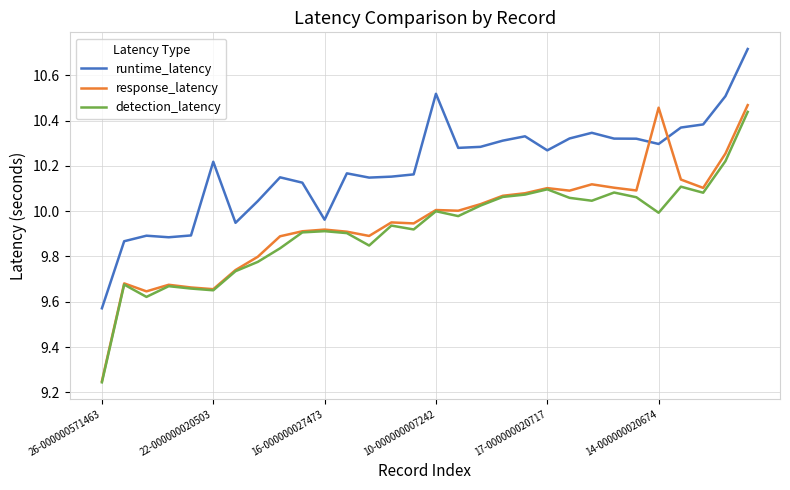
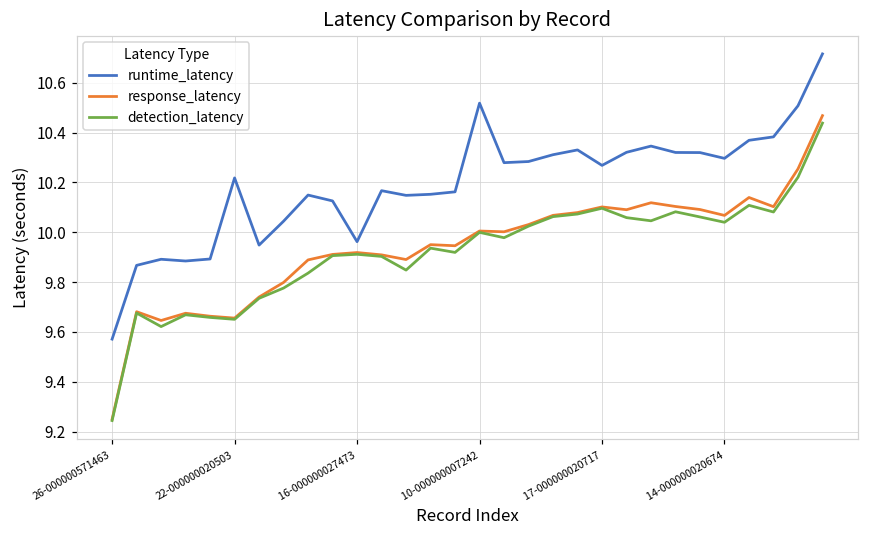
  {
    "runtime_latency": {
      "26-000000571463": 9.57,
      "22-000000020503": 10.22,
      "16-000000027473": 9.96,
      "10-000000007242": 10.52,
      "17-000000020717": 10.27,
      "14-000000020674": 10.30
    },
    "response_latency": {
-     "14-000000020674": 10.46
+     "14-000000020674": 10.07
    },
    "detection_latency": {
-     "14-000000020674": 9.99
+     "14-000000020674": 10.04
    }
  }
